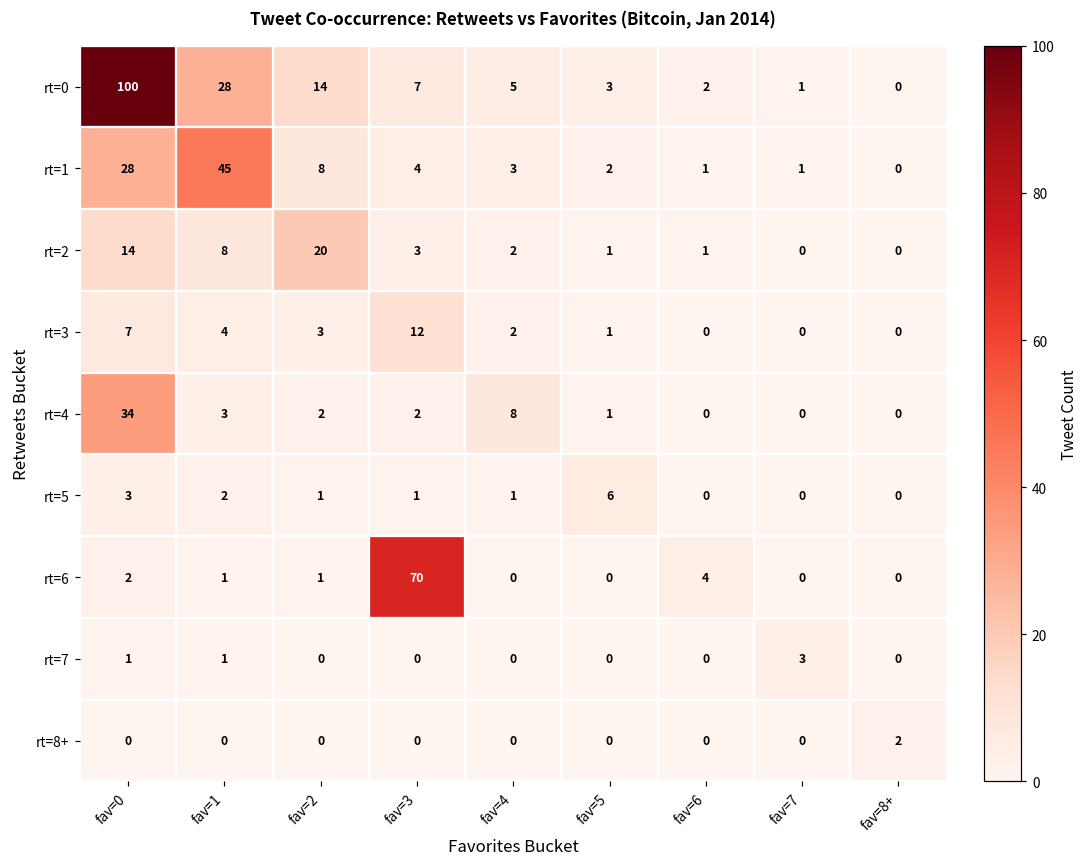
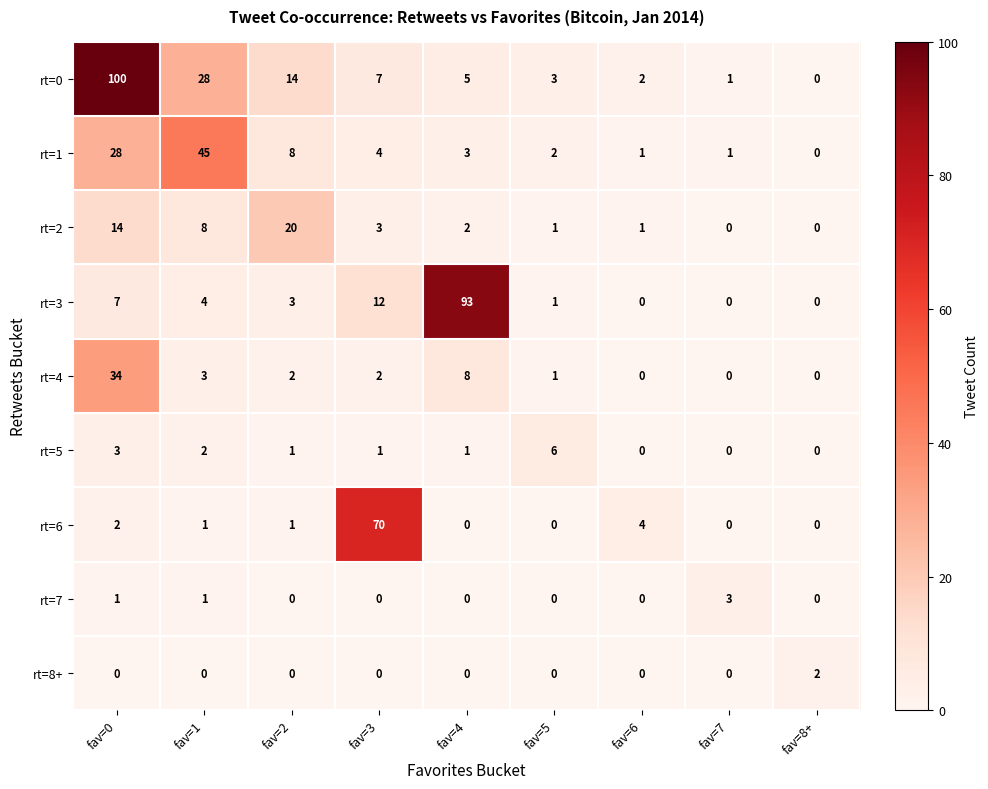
  {
    "rt=0": {
      "fav=0": 100,
      "fav=1": 28,
      "fav=2": 14,
      "fav=3": 7,
      "fav=4": 5,
      "fav=5": 3,
      "fav=6": 2,
      "fav=7": 1,
      "fav=8+": 0
    },
    "rt=1": {
      "fav=0": 28,
      "fav=1": 45,
      "fav=2": 8,
      "fav=3": 4,
      "fav=4": 3,
      "fav=5": 2,
      "fav=6": 1,
      "fav=7": 1,
      "fav=8+": 0
    },
    "rt=2": {
      "fav=0": 14,
      "fav=1": 8,
      "fav=2": 20,
      "fav=3": 3,
      "fav=4": 2,
      "fav=5": 1,
      "fav=6": 1,
      "fav=7": 0,
      "fav=8+": 0
    },
    "rt=3": {
      "fav=0": 7,
      "fav=1": 4,
      "fav=2": 3,
      "fav=3": 12,
-     "fav=4": 2,
+     "fav=4": 93,
      "fav=5": 1,
      "fav=6": 0,
      "fav=7": 0,
      "fav=8+": 0
    },
    "rt=4": {
      "fav=0": 34,
      "fav=1": 3,
      "fav=2": 2,
      "fav=3": 2,
      "fav=4": 8,
      "fav=5": 1,
      "fav=6": 0,
      "fav=7": 0,
      "fav=8+": 0
    },
    "rt=5": {
      "fav=0": 3,
      "fav=1": 2,
      "fav=2": 1,
      "fav=3": 1,
      "fav=4": 1,
      "fav=5": 6,
      "fav=6": 0,
      "fav=7": 0,
      "fav=8+": 0
    },
    "rt=6": {
      "fav=0": 2,
      "fav=1": 1,
      "fav=2": 1,
      "fav=3": 70,
      "fav=4": 0,
      "fav=5": 0,
      "fav=6": 4,
      "fav=7": 0,
      "fav=8+": 0
    },
    "rt=7": {
      "fav=0": 1,
      "fav=1": 1,
      "fav=2": 0,
      "fav=3": 0,
      "fav=4": 0,
      "fav=5": 0,
      "fav=6": 0,
      "fav=7": 3,
      "fav=8+": 0
    },
    "rt=8+": {
      "fav=0": 0,
      "fav=1": 0,
      "fav=2": 0,
      "fav=3": 0,
      "fav=4": 0,
      "fav=5": 0,
      "fav=6": 0,
      "fav=7": 0,
      "fav=8+": 2
    }
  }
